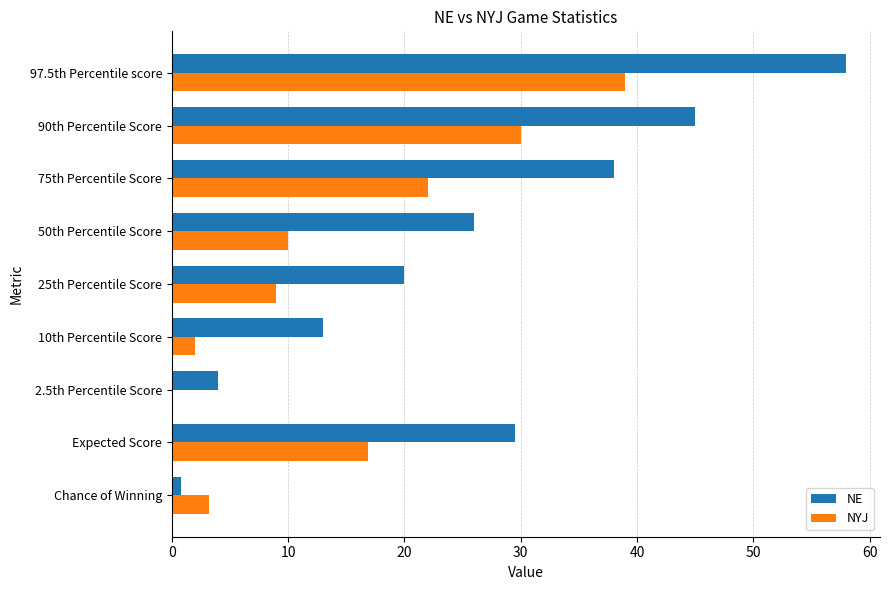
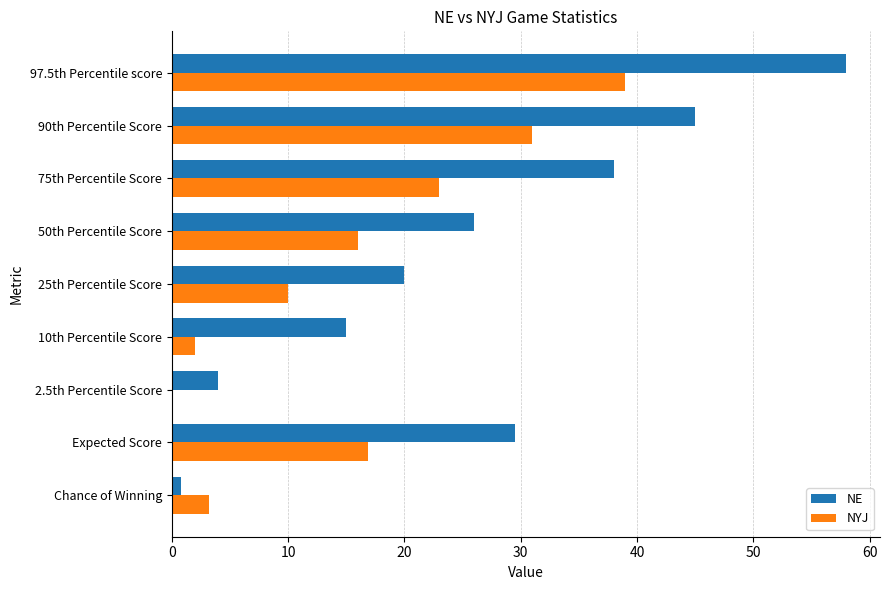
  {
    "NE": {
      "97.5th Percentile score": 58,
      "90th Percentile Score": 45,
      "75th Percentile Score": 38,
      "50th Percentile Score": 26,
      "25th Percentile Score": 20,
-     "10th Percentile Score": 13,
+     "10th Percentile Score": 15,
      "2.5th Percentile Score": 4,
      "Expected Score": 29.5,
      "Chance of Winning": 0.8
    },
    "NYJ": {
      "97.5th Percentile score": 39,
-     "90th Percentile Score": 30,
-     "75th Percentile Score": 22,
-     "50th Percentile Score": 10,
-     "25th Percentile Score": 9,
+     "90th Percentile Score": 31,
+     "75th Percentile Score": 23,
+     "50th Percentile Score": 16,
+     "25th Percentile Score": 10,
      "10th Percentile Score": 2,
      "2.5th Percentile Score": 0,
      "Expected Score": 17,
      "Chance of Winning": 3
    }
  }
